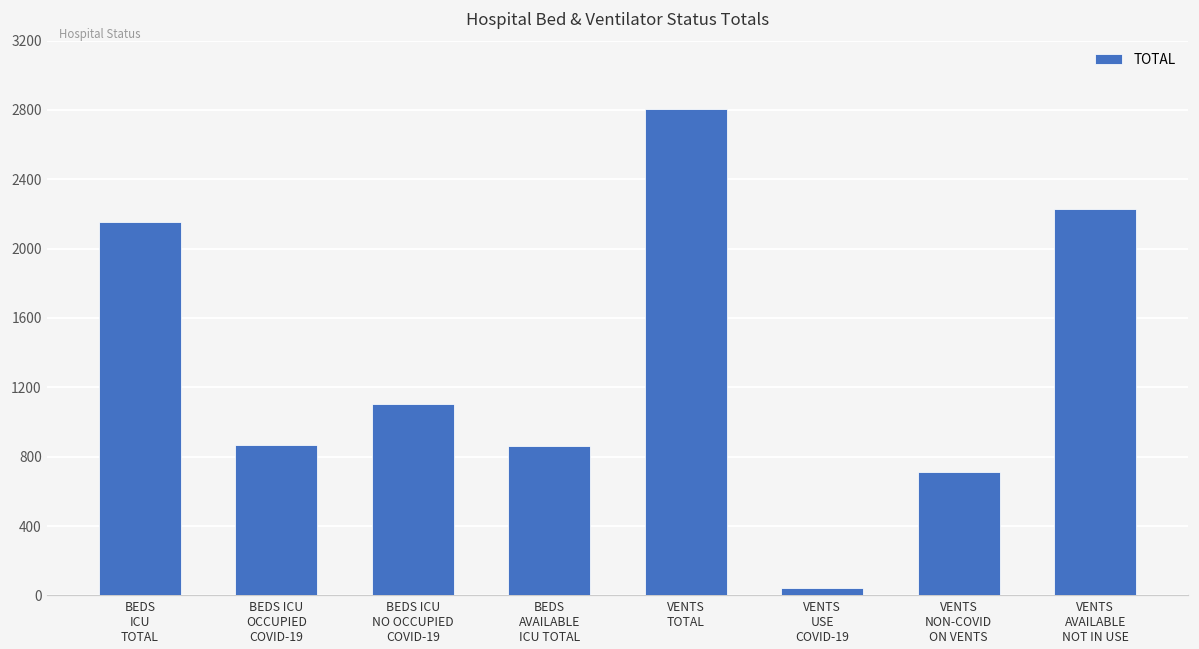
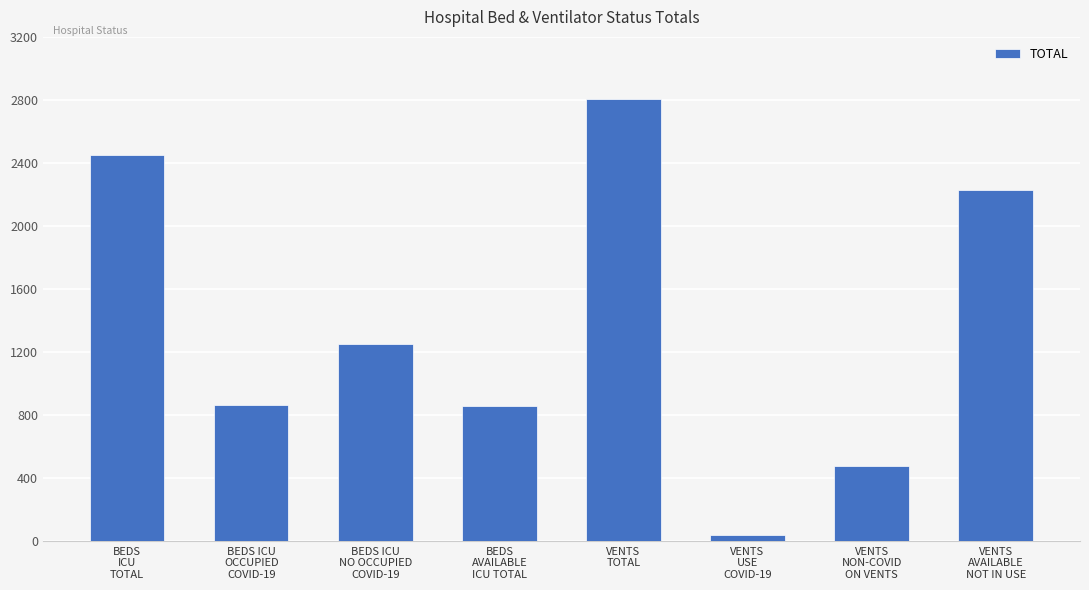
  {
-   "BEDS ICU TOTAL": 2160,
+   "BEDS ICU TOTAL": 2450,
    "BEDS ICU OCCUPIED COVID-19": 870,
-   "BEDS ICU NO OCCUPIED COVID-19": 1100,
+   "BEDS ICU NO OCCUPIED COVID-19": 1250,
    "BEDS AVAILABLE ICU TOTAL": 860,
    "VENTS TOTAL": 2800,
    "VENTS USE COVID-19": 40,
-   "VENTS NON-COVID ON VENTS": 710,
+   "VENTS NON-COVID ON VENTS": 480,
    "VENTS AVAILABLE NOT IN USE": 2230
  }
